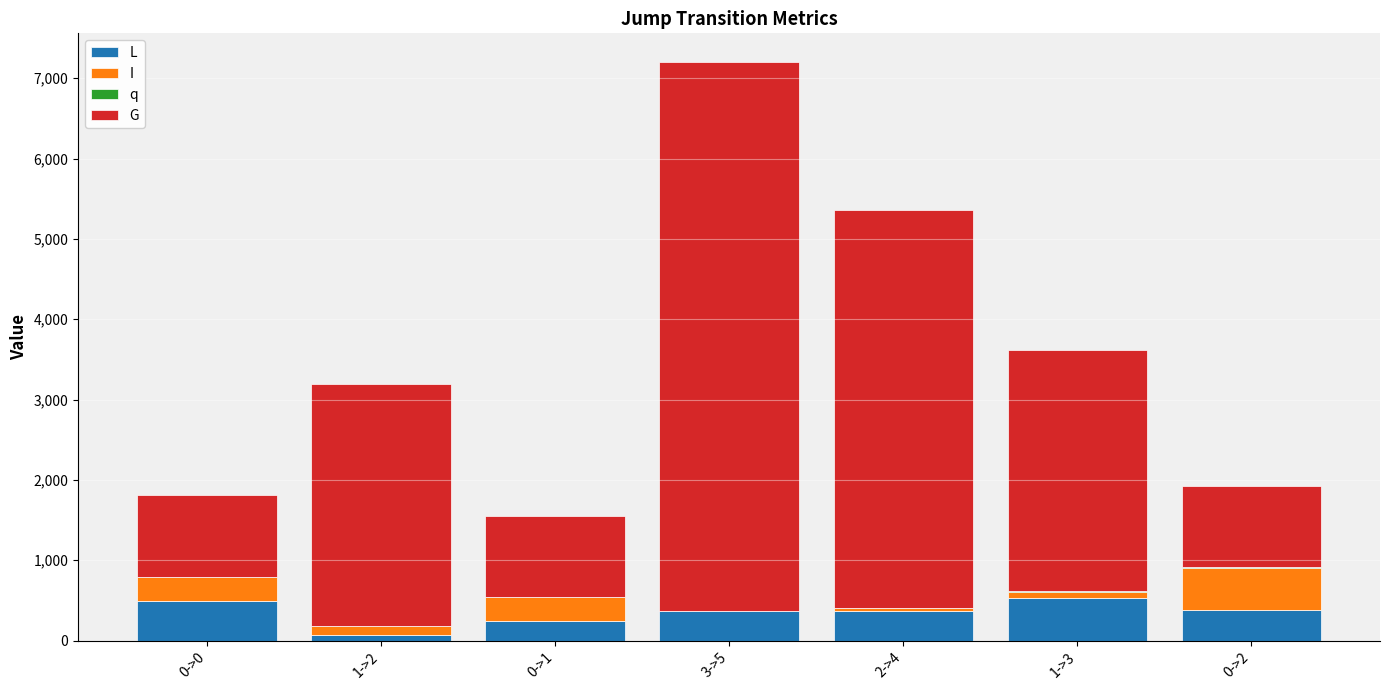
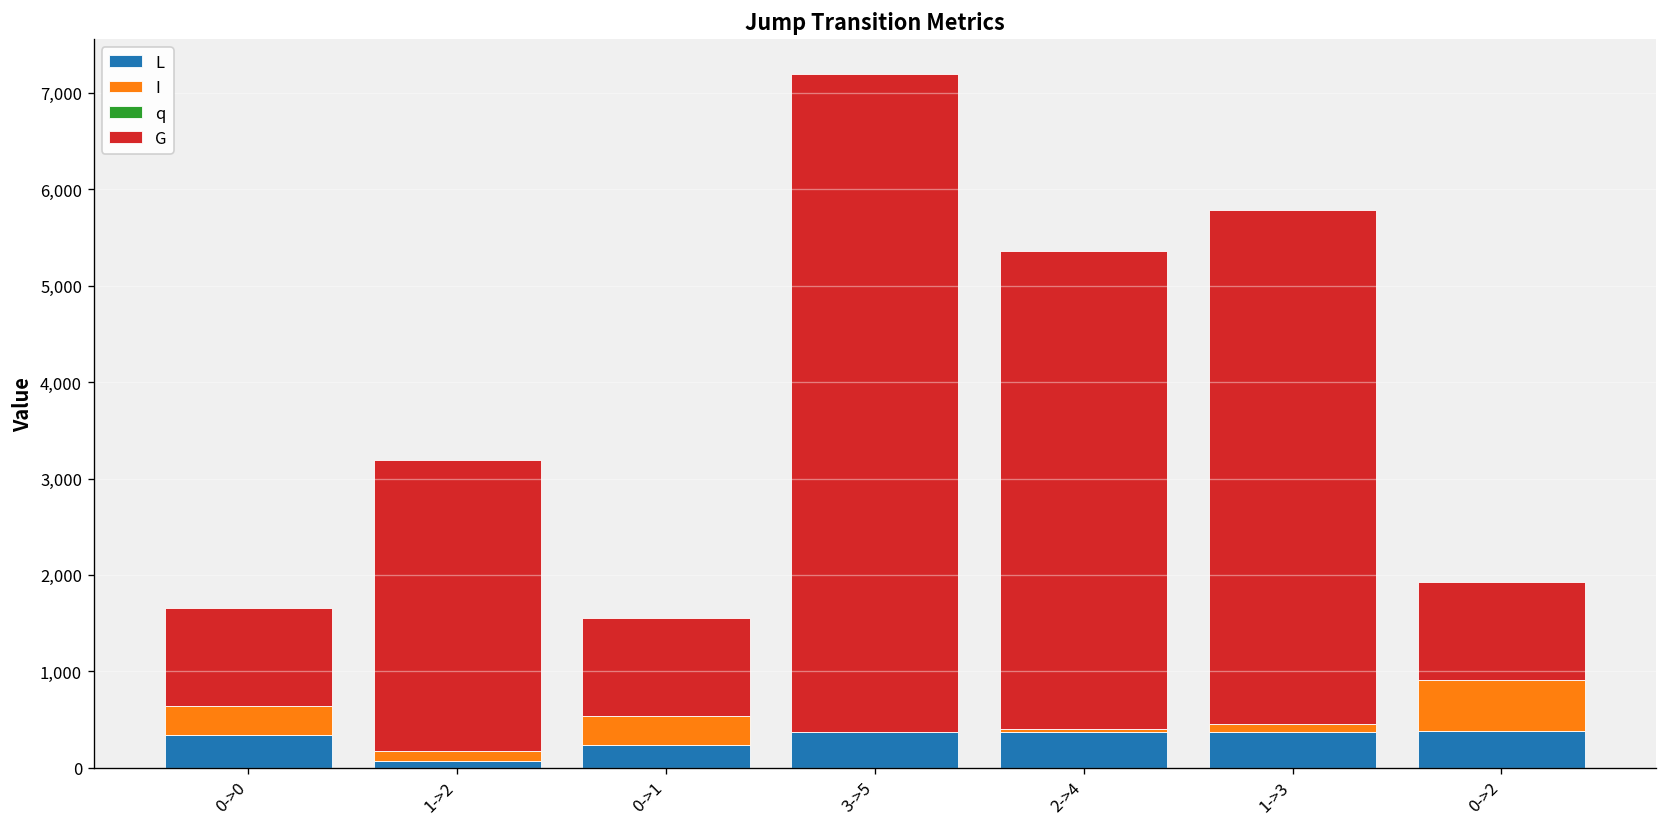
  {
    "L": {
-     "0->0": "500",
+     "0->0": "300",
      "1->2": "100",
      "0->1": "200",
      "3->5": "400",
      "2->4": "400",
-     "1->3": "500",
+     "1->3": "400",
      "0->2": "400"
    },
    "q": {
      "0->0": "300",
      "1->2": "100",
      "0->1": "300",
      "2->4": "0",
      "1->3": "100",
      "0->2": "500"
    },
    "G": {
      "0->0": "1,000",
      "1->2": "3,000",
      "0->1": "1,000",
      "3->5": "6,800",
      "2->4": "5,000",
-     "1->3": "3,000",
+     "1->3": "5,300",
      "0->2": "1,000"
    }
  }
